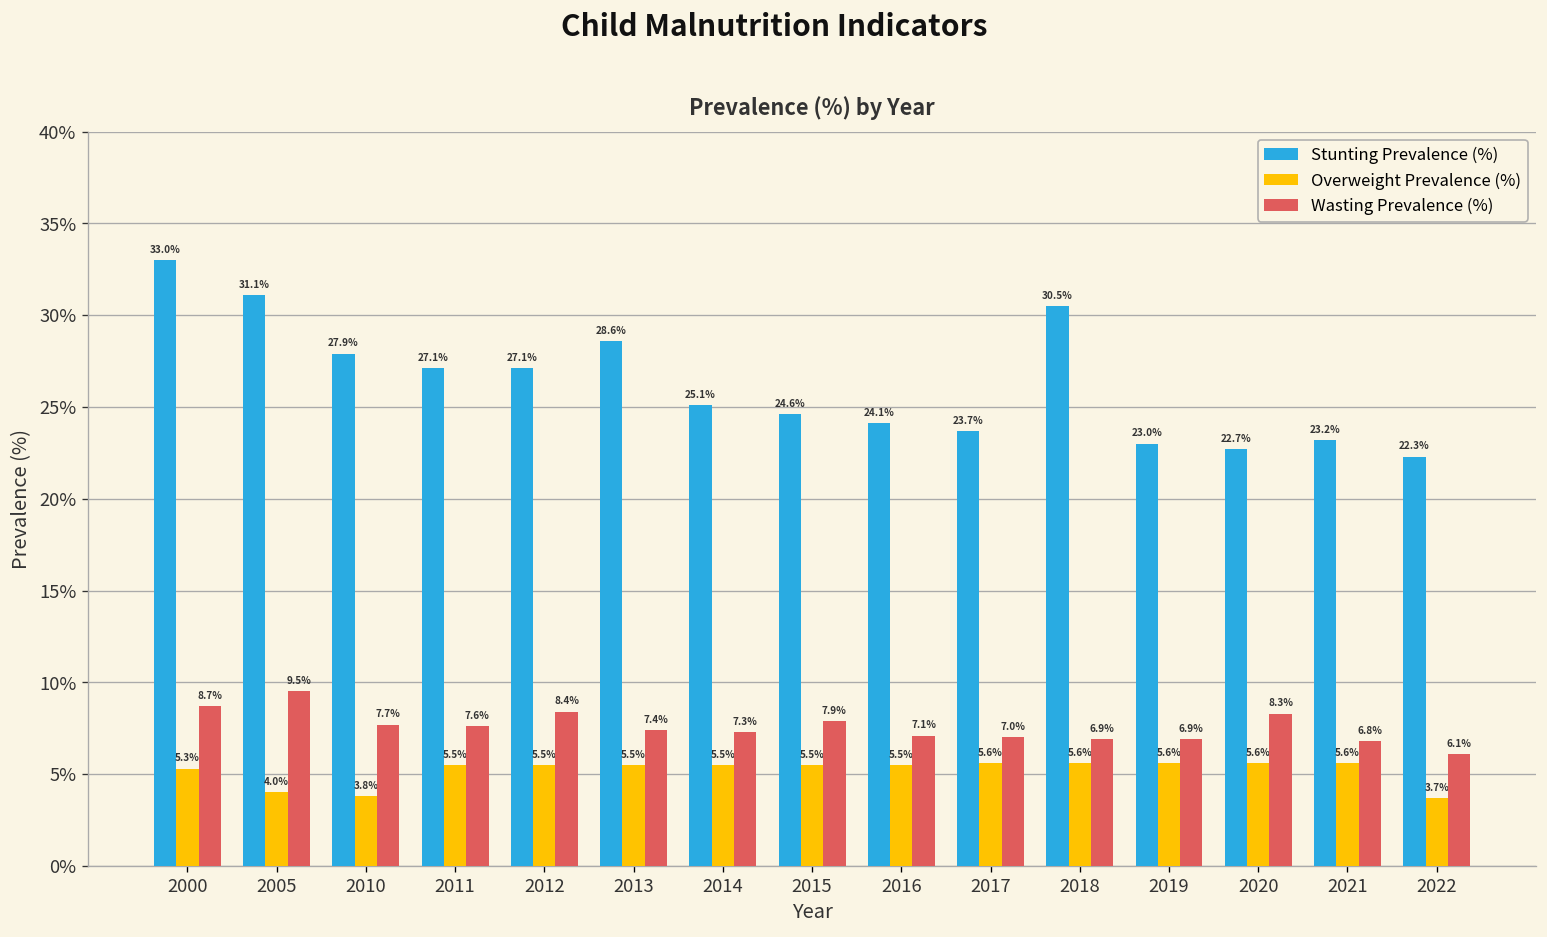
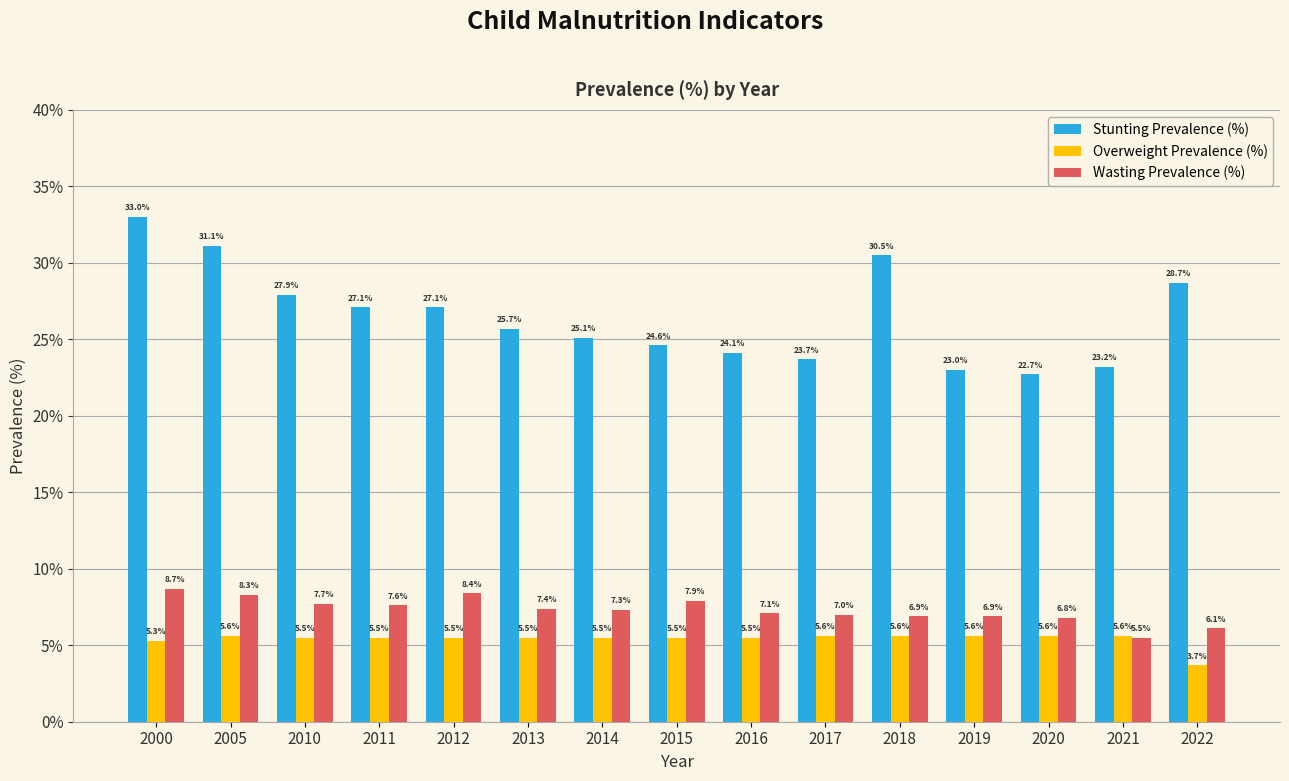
  {
    "Stunting Prevalence (%)": {
      "2000": "33.0%",
      "2005": "31.1%",
      "2010": "27.9%",
      "2011": "27.1%",
      "2012": "27.1%",
-     "2013": "28.6%",
+     "2013": "25.7%",
      "2014": "25.1%",
      "2015": "24.6%",
      "2016": "24.1%",
      "2017": "23.7%",
      "2018": "30.5%",
      "2019": "23.0%",
      "2020": "22.7%",
      "2021": "23.2%",
-     "2022": "22.3%"
+     "2022": "28.7%"
    },
    "Overweight Prevalence (%)": {
      "2000": "5.3%",
-     "2005": "4.0%",
-     "2010": "3.8%",
+     "2005": "5.6%",
+     "2010": "5.5%",
      "2011": "5.5%",
      "2012": "5.5%",
      "2013": "5.5%",
      "2014": "5.5%",
      "2015": "5.5%",
      "2016": "5.5%",
      "2017": "5.6%",
      "2018": "5.6%",
      "2019": "5.6%",
      "2020": "5.6%",
      "2021": "5.6%",
      "2022": "3.7%"
    },
    "Wasting Prevalence (%)": {
      "2000": "8.7%",
-     "2005": "9.5%",
+     "2005": "8.3%",
      "2010": "7.7%",
      "2011": "7.6%",
      "2012": "8.4%",
      "2013": "7.4%",
      "2014": "7.3%",
      "2015": "7.9%",
      "2016": "7.1%",
      "2017": "7.0%",
      "2018": "6.9%",
      "2019": "6.9%",
-     "2020": "8.3%",
-     "2021": "6.8%",
+     "2020": "6.8%",
+     "2021": "5.5%",
      "2022": "6.1%"
    }
  }
